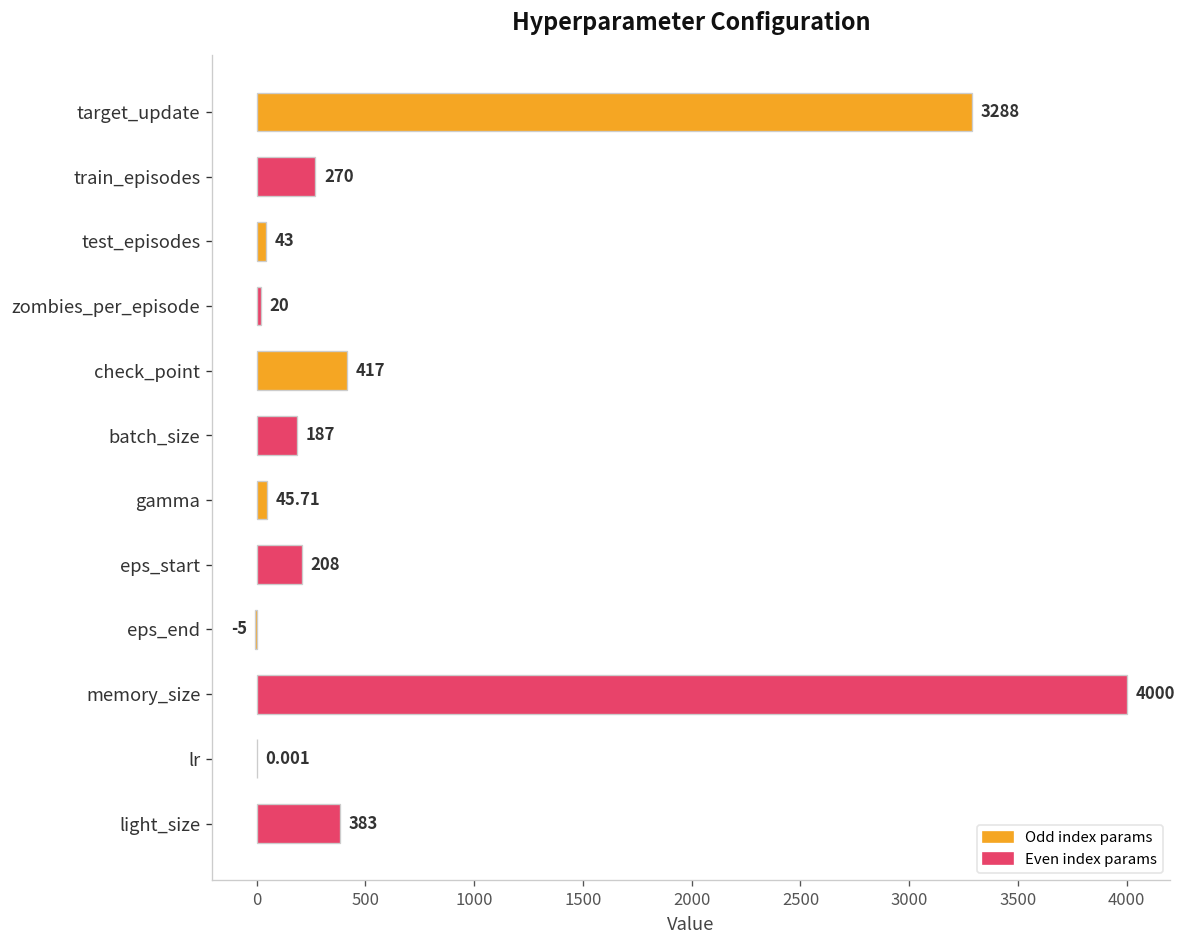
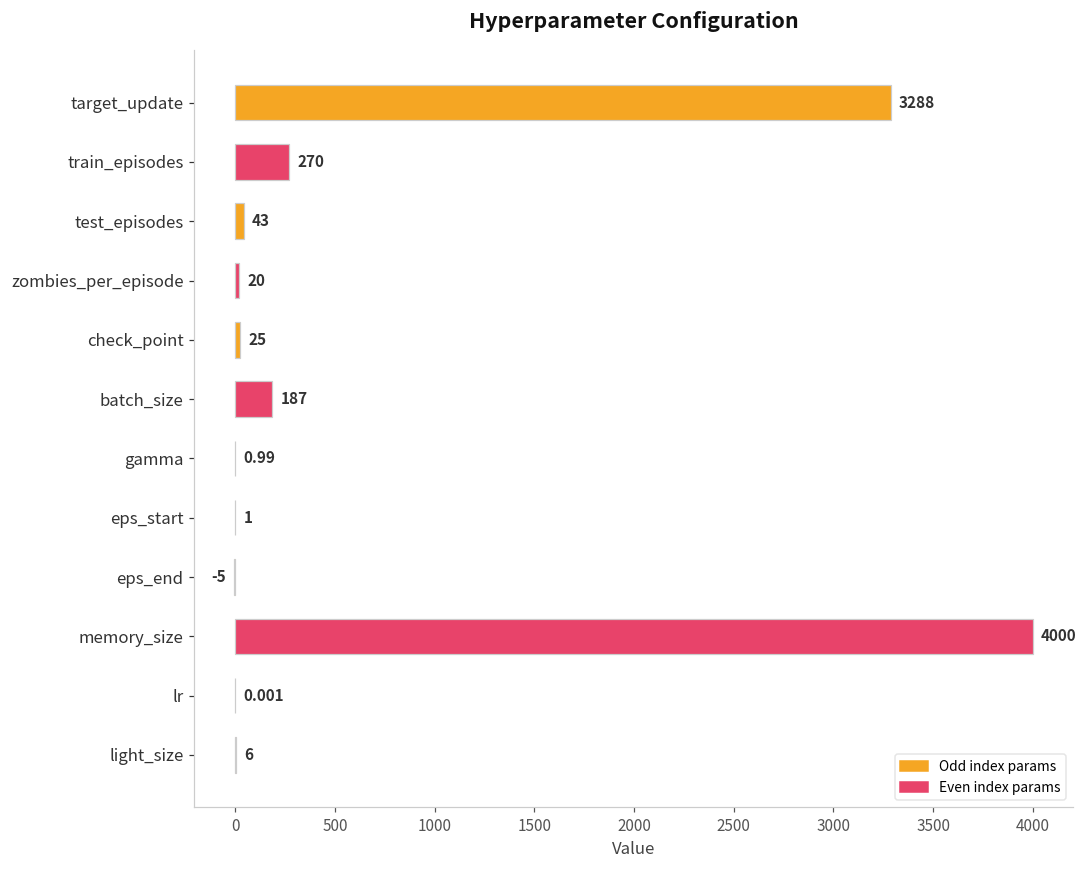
  {
    "target_update": 3288,
    "train_episodes": 270,
    "test_episodes": 43,
    "zombies_per_episode": 20,
-   "check_point": 417,
+   "check_point": 25,
    "batch_size": 187,
-   "gamma": 45.71,
-   "eps_start": 208,
+   "gamma": 0.99,
+   "eps_start": 1,
    "eps_end": -5,
    "memory_size": 4000,
    "lr": 0.001,
-   "light_size": 383
+   "light_size": 6
  }
